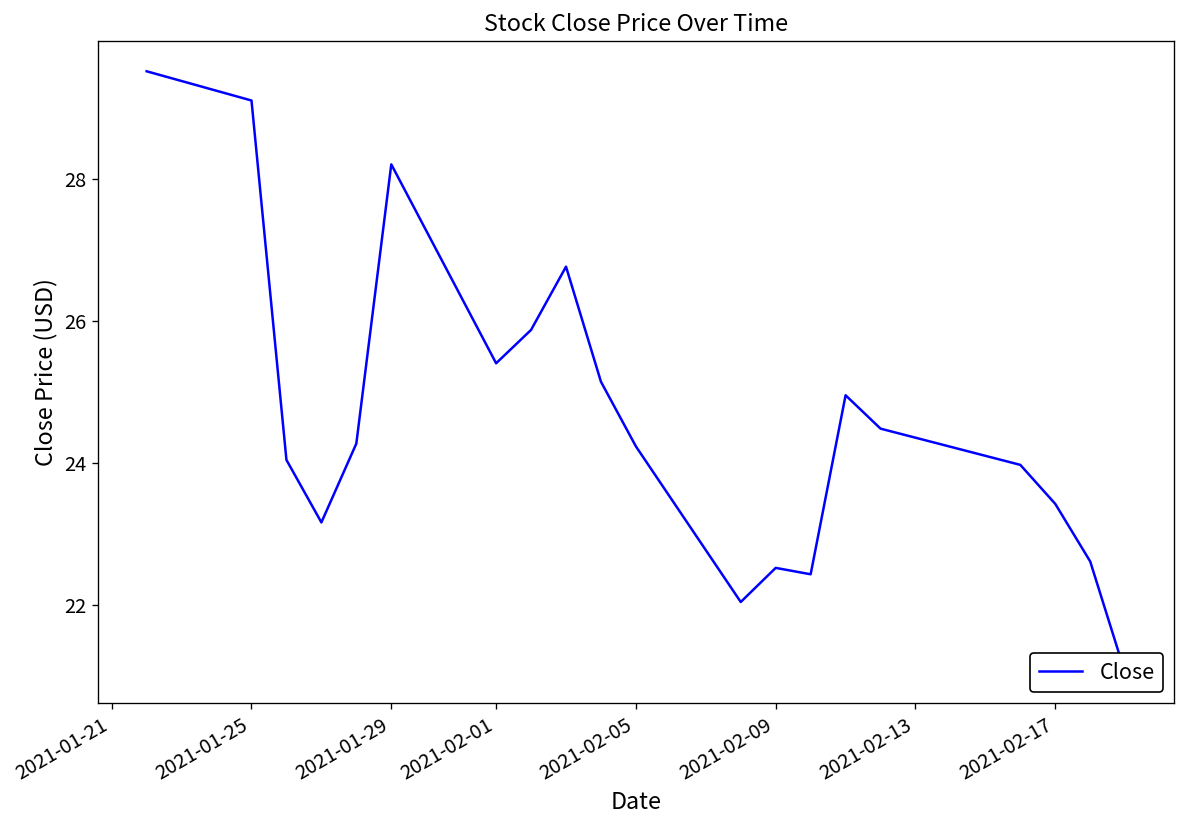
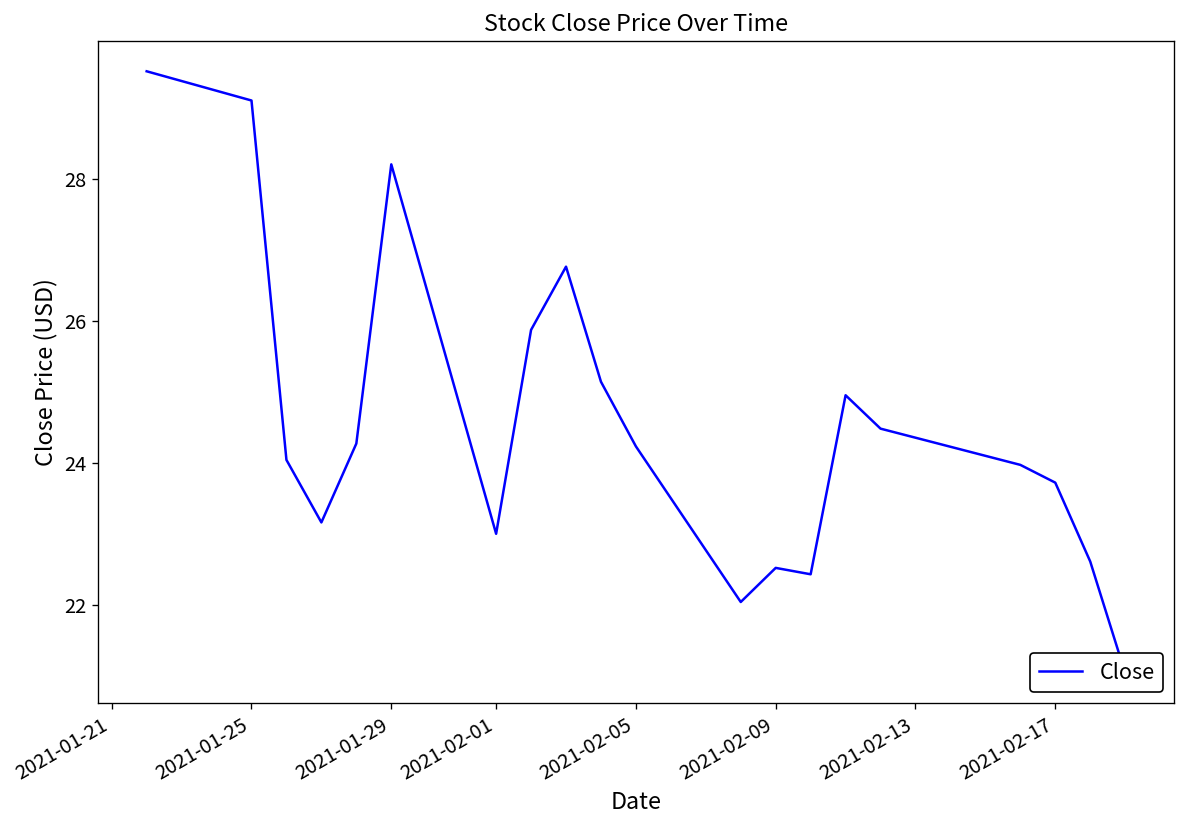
  {
    "2021-01-25": 29.1,
    "2021-01-29": 28.2,
-   "2021-02-01": 25.4,
+   "2021-02-01": 23.0,
    "2021-02-05": 24.2,
    "2021-02-09": 22.5,
-   "2021-02-17": 23.4
+   "2021-02-17": 23.7
  }
